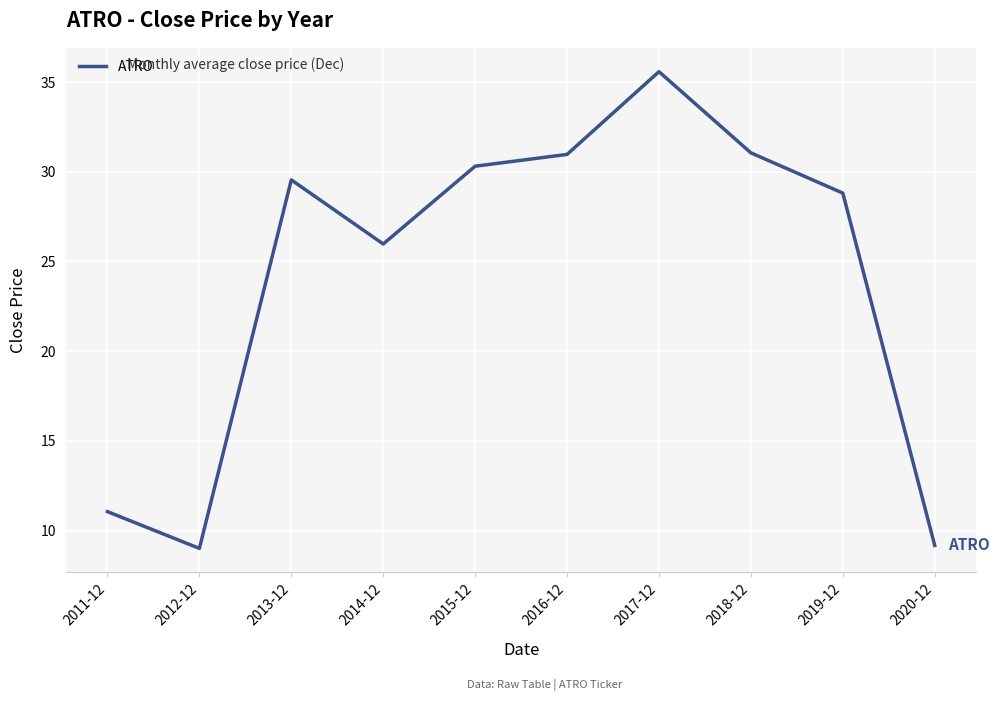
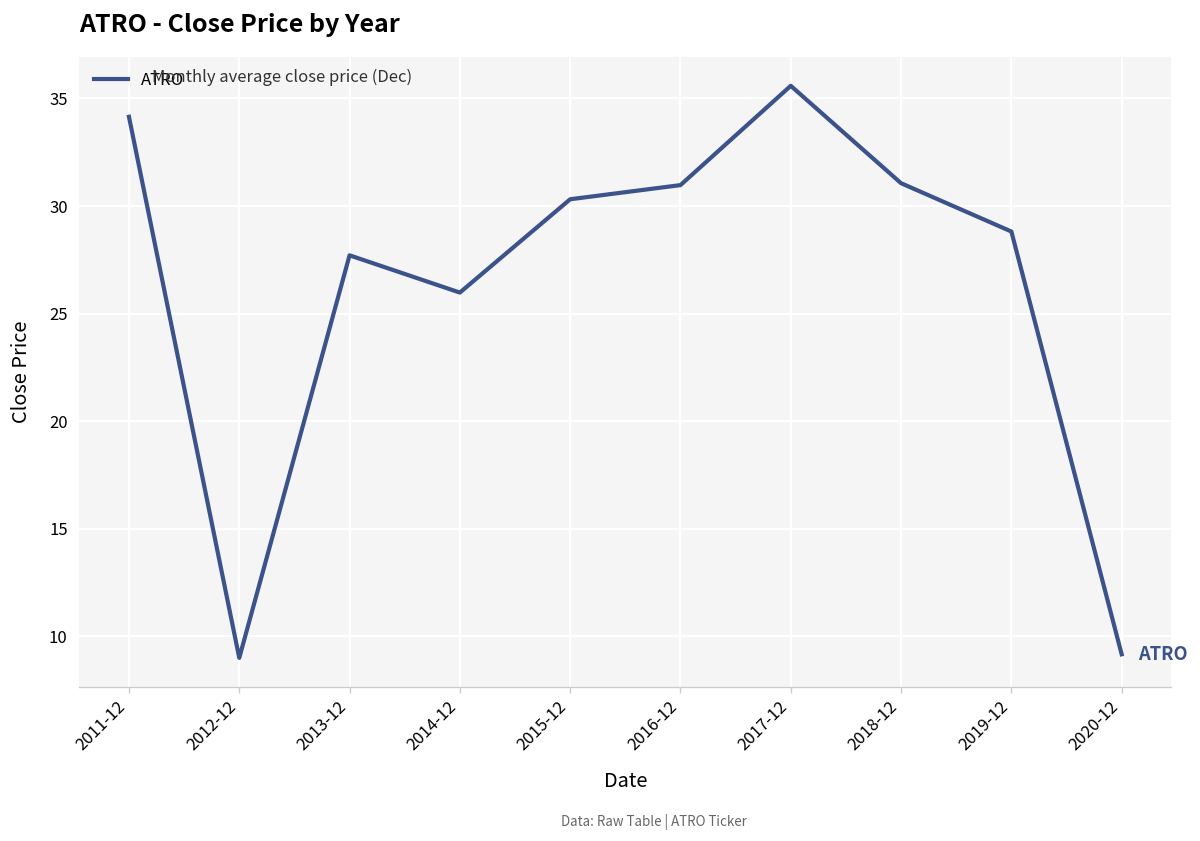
  {
-   "2011-12": 11.1,
+   "2011-12": 34.1,
    "2012-12": 9.0,
-   "2013-12": 29.5,
+   "2013-12": 27.7,
    "2014-12": 26.0,
    "2015-12": 30.3,
    "2016-12": 31.0,
    "2017-12": 35.6,
    "2018-12": 31.1,
    "2019-12": 28.8,
    "2020-12": 9.2
  }
